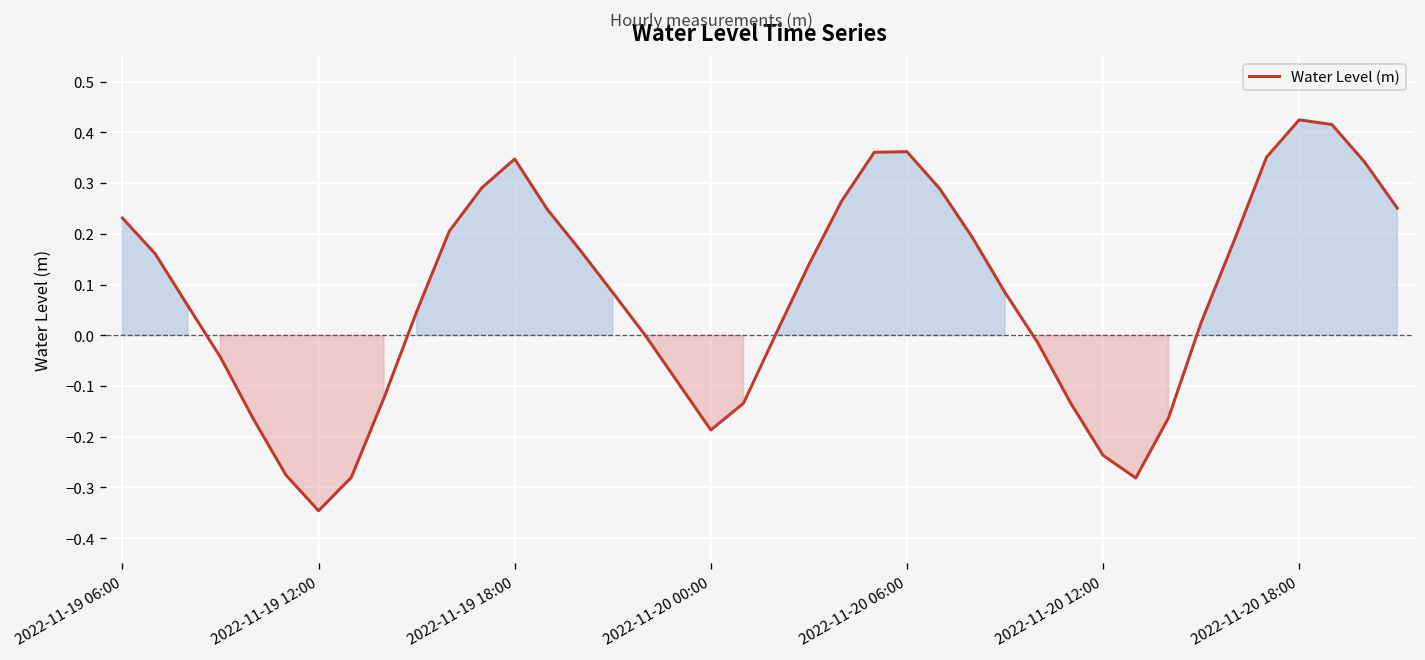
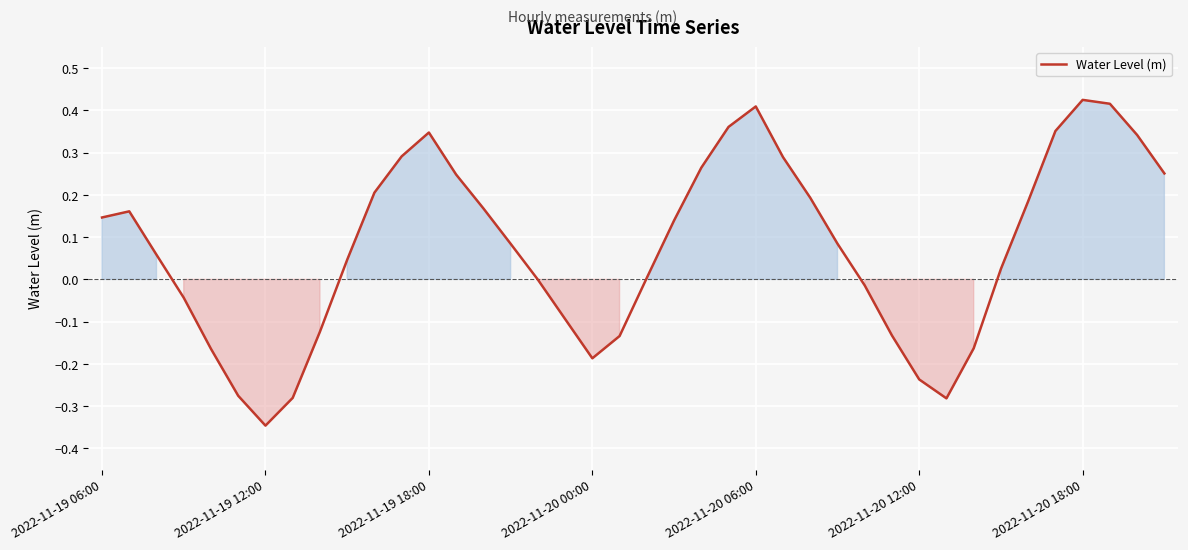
  {
-   "2022-11-19 06:00": 0.23,
+   "2022-11-19 06:00": 0.15,
    "2022-11-19 12:00": -0.35,
    "2022-11-19 18:00": 0.35,
    "2022-11-20 00:00": -0.19,
-   "2022-11-20 06:00": 0.36,
+   "2022-11-20 06:00": 0.41,
    "2022-11-20 12:00": -0.24,
    "2022-11-20 18:00": 0.42
  }
